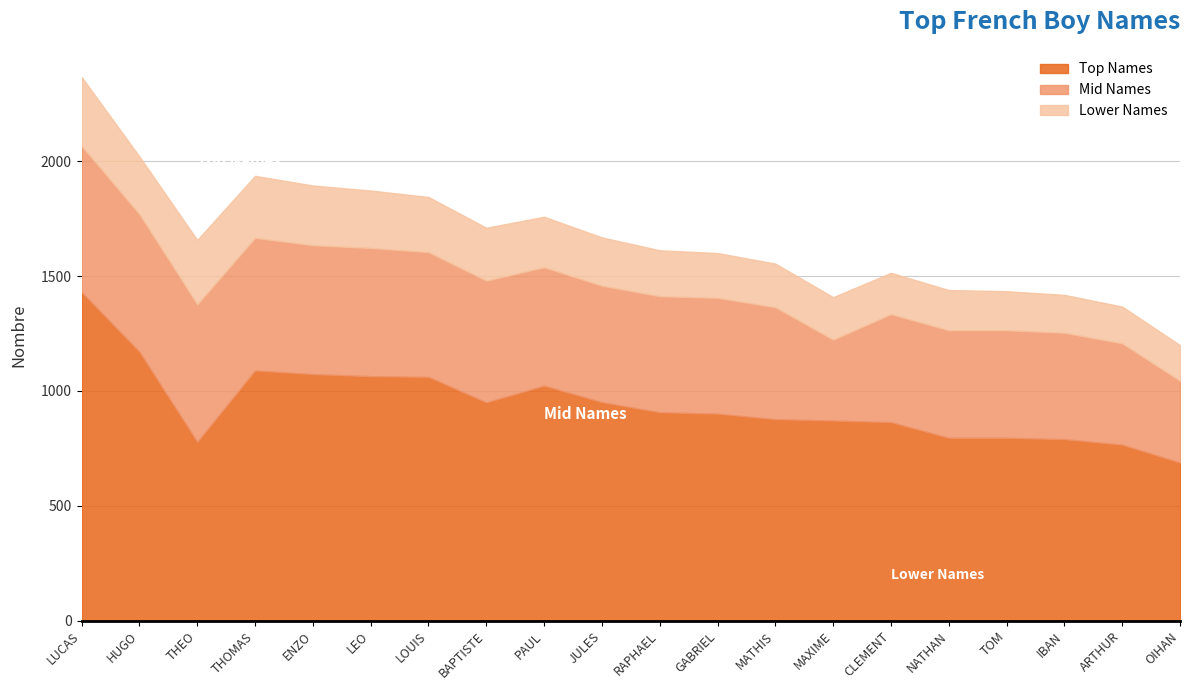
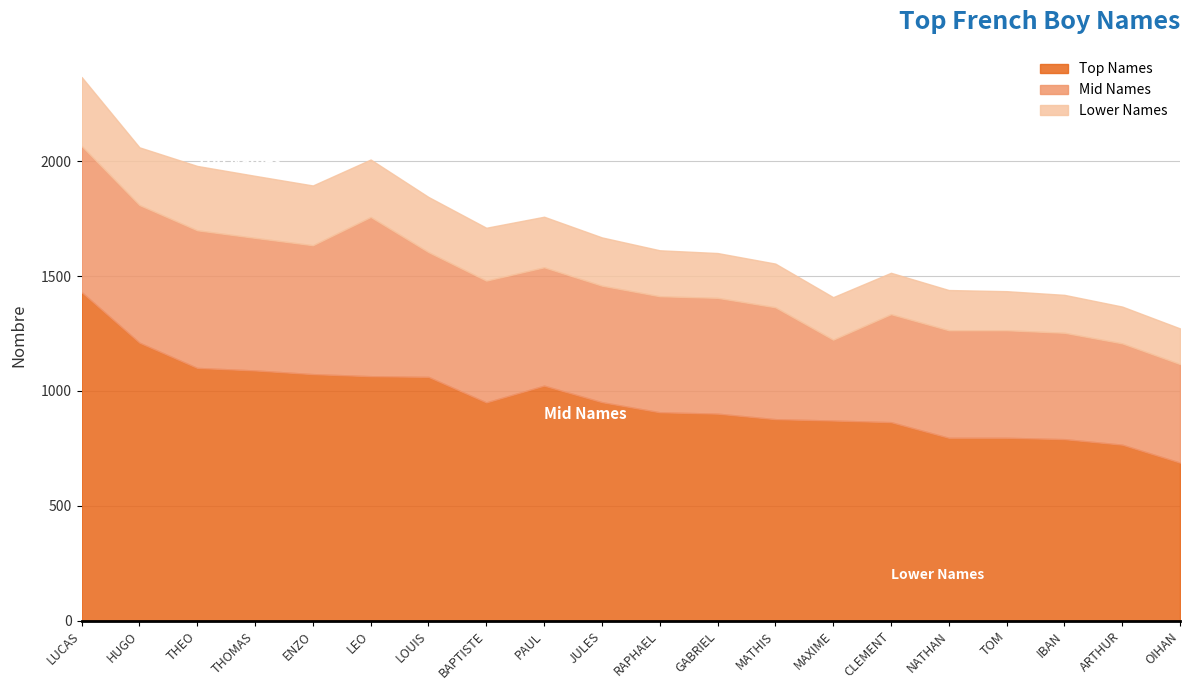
  {
    "Top Names": {
      "LUCAS": 1430,
-     "HUGO": 1170,
-     "THEO": 780,
+     "HUGO": 1210,
+     "THEO": 1100,
      "THOMAS": 1090,
      "ENZO": 1070,
      "LEO": 1060,
      "LOUIS": 1060,
      "BAPTISTE": 950,
      "PAUL": 1020,
      "JULES": 950,
      "RAPHAEL": 910,
      "GABRIEL": 900,
      "MATHIS": 880,
      "MAXIME": 870,
      "CLEMENT": 860,
      "NATHAN": 800,
      "TOM": 800,
      "IBAN": 790,
      "ARTHUR": 770,
      "OIHAN": 690
    },
    "Mid Names": {
      "LUCAS": 640,
      "HUGO": 600,
      "THEO": 600,
      "THOMAS": 580,
      "ENZO": 560,
-     "LEO": 560,
+     "LEO": 690,
      "LOUIS": 540,
      "BAPTISTE": 530,
      "PAUL": 520,
      "JULES": 510,
      "RAPHAEL": 510,
      "GABRIEL": 500,
      "MATHIS": 490,
      "MAXIME": 350,
      "CLEMENT": 470,
      "NATHAN": 470,
      "TOM": 470,
      "IBAN": 460,
      "ARTHUR": 440,
-     "OIHAN": 360
+     "OIHAN": 430
    },
    "Lower Names": {
      "LUCAS": 300,
      "HUGO": 250,
      "THEO": 280,
      "THOMAS": 270,
      "ENZO": 260,
      "LEO": 250,
      "LOUIS": 240,
      "BAPTISTE": 230,
      "PAUL": 220,
      "JULES": 210,
      "RAPHAEL": 200,
      "GABRIEL": 200,
      "MATHIS": 190,
      "MAXIME": 190,
      "CLEMENT": 180,
      "NATHAN": 180,
      "TOM": 170,
      "IBAN": 170,
      "ARTHUR": 160,
      "OIHAN": 160
    }
  }
